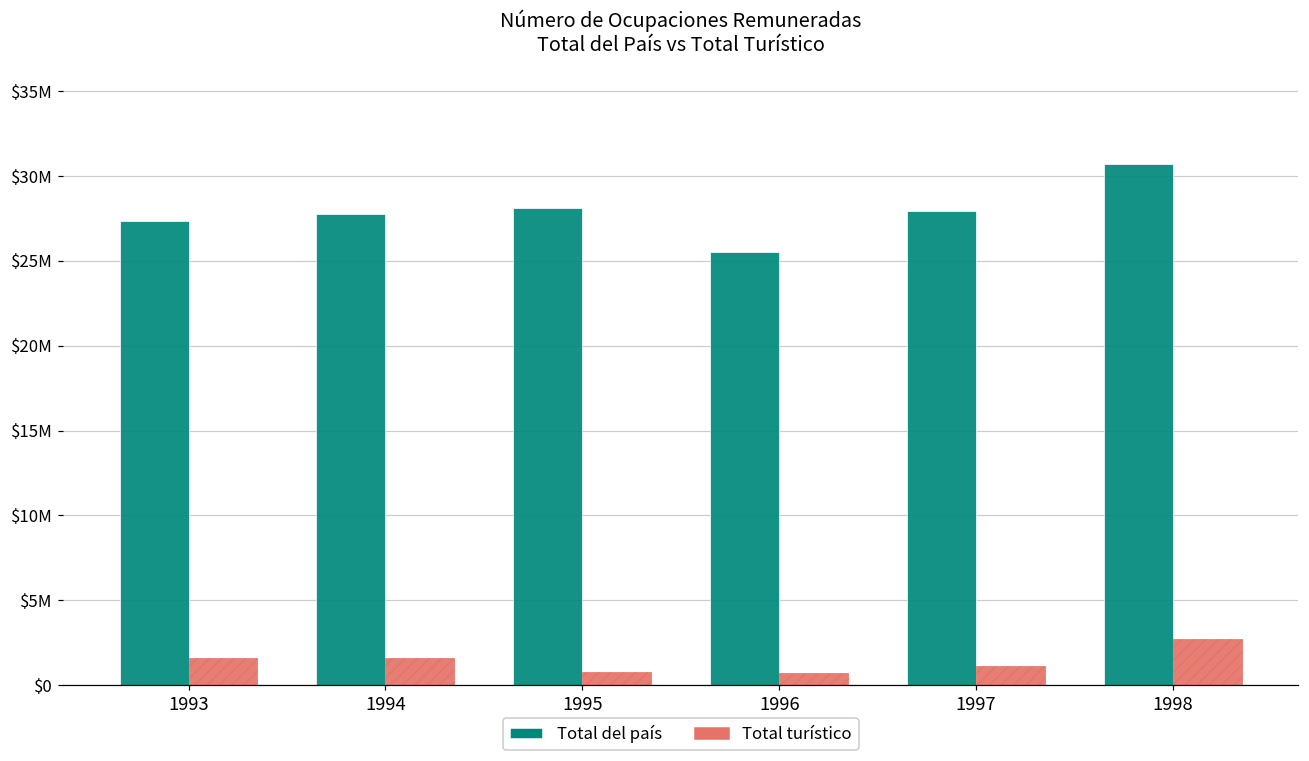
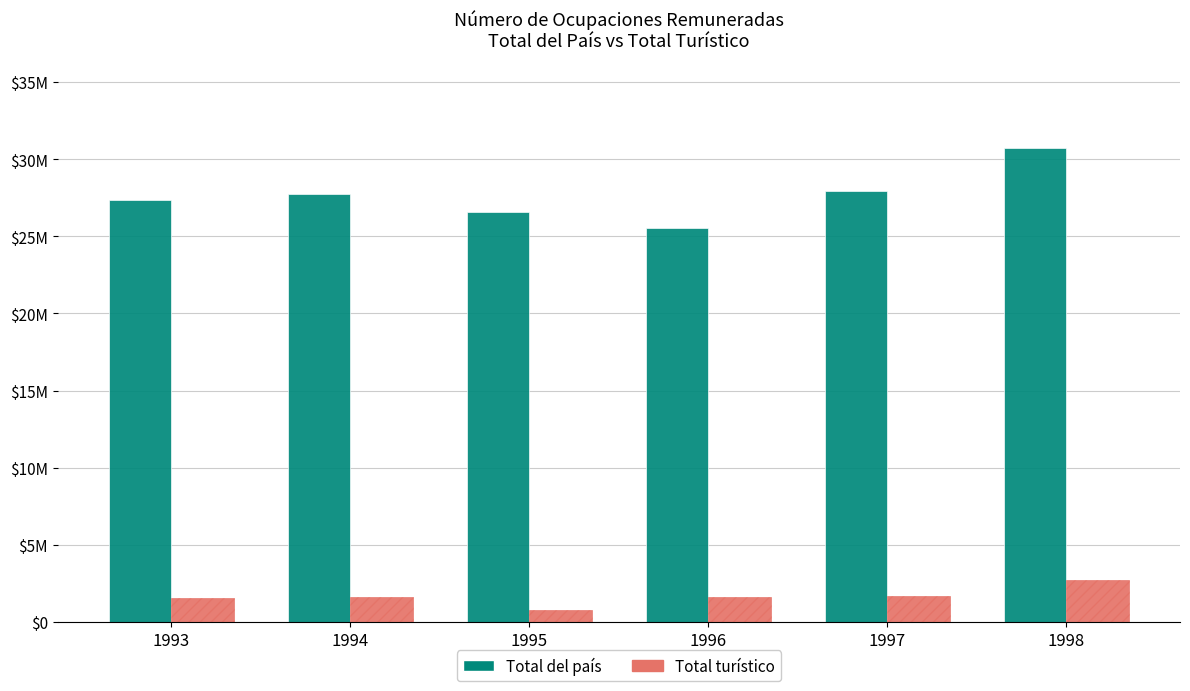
  {
    "Total del país": {
      "1993": "$27300000",
      "1994": "$27700000",
-     "1995": "$28100000",
+     "1995": "$26600000",
      "1996": "$25500000",
      "1997": "$27900000",
      "1998": "$30700000"
    },
    "Total turístico": {
      "1993": "$1600000",
      "1994": "$1600000",
      "1995": "$800000",
-     "1996": "$700000",
-     "1997": "$1100000",
+     "1996": "$1600000",
+     "1997": "$1700000",
      "1998": "$2700000"
    }
  }
